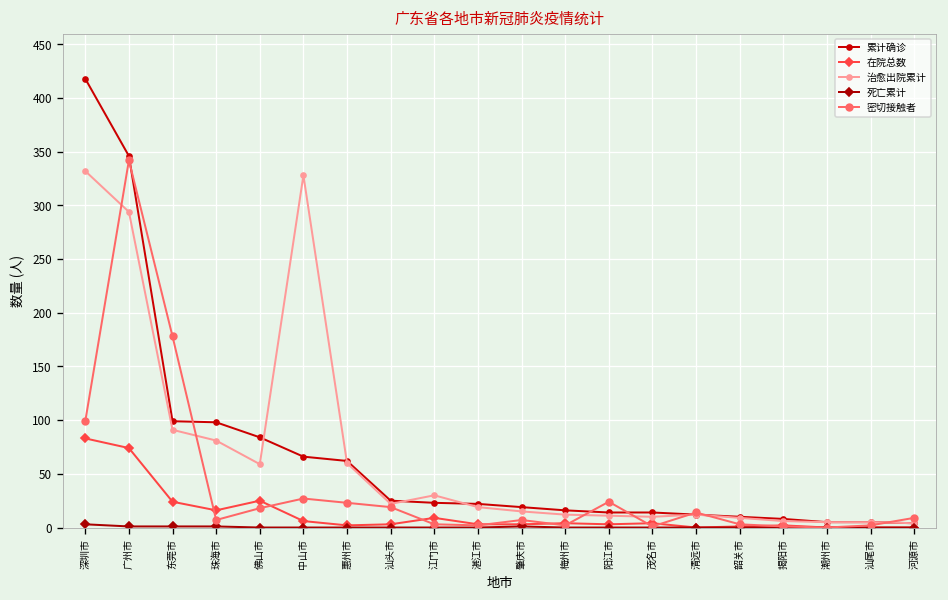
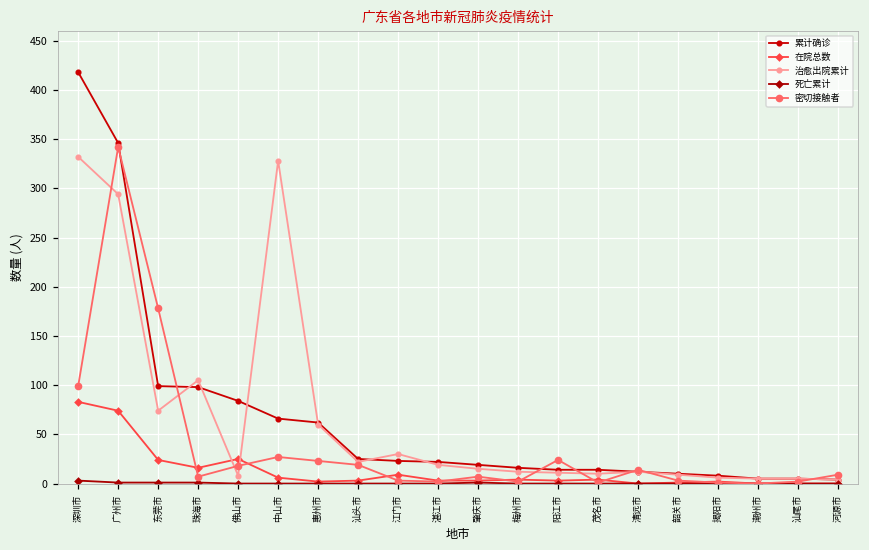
  {
    "治愈出院累计": {
      "深圳市": 330,
      "广州市": 290,
-     "东莞市": 90,
-     "珠海市": 80,
-     "佛山市": 60,
+     "东莞市": 70,
+     "珠海市": 110,
+     "佛山市": 10,
      "中山市": 330,
      "汕头市": 20,
      "江门市": 30,
      "湛江市": 20,
      "肇庆市": 20,
      "梅州市": 10,
      "阳江市": 10,
      "茂名市": 10
    }
  }
